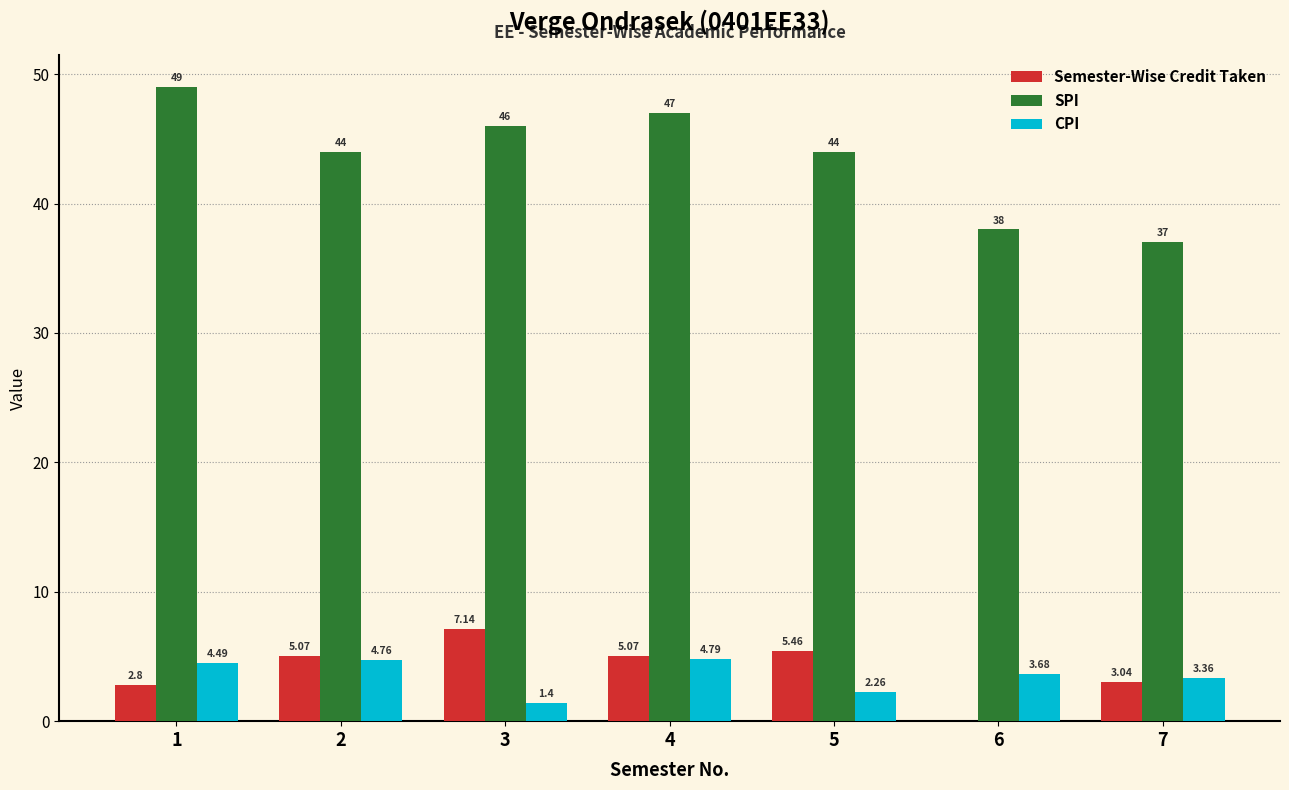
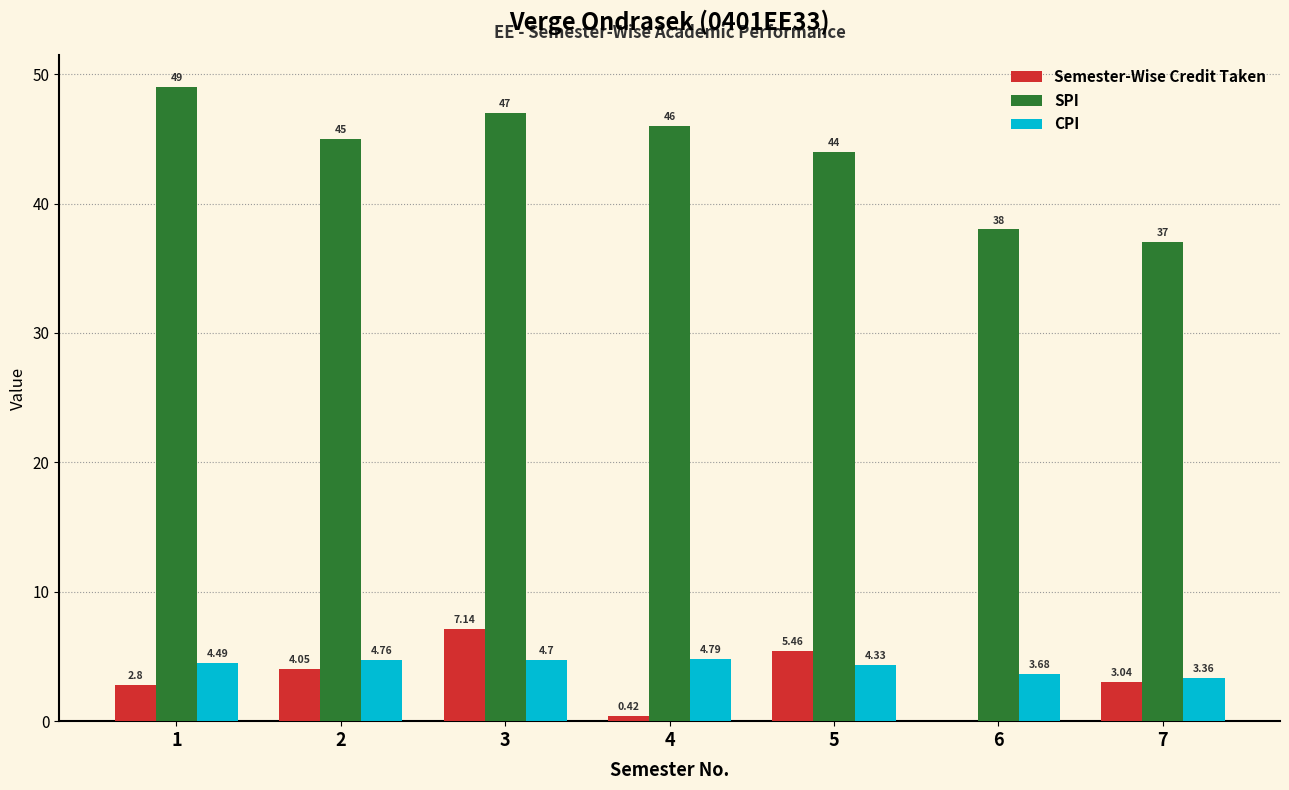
  {
    "Semester-Wise Credit Taken": {
      "1": 2.8,
-     "2": 5.07,
+     "2": 4.05,
      "3": 7.14,
-     "4": 5.07,
+     "4": 0.42,
      "5": 5.46,
      "7": 3.04
    },
    "SPI": {
      "1": 49,
-     "2": 44,
-     "3": 46,
-     "4": 47,
+     "2": 45,
+     "3": 47,
+     "4": 46,
      "5": 44,
      "6": 38,
      "7": 37
    },
    "CPI": {
      "1": 4.49,
      "2": 4.76,
-     "3": 1.4,
+     "3": 4.7,
      "4": 4.79,
-     "5": 2.26,
+     "5": 4.33,
      "6": 3.68,
      "7": 3.36
    }
  }
